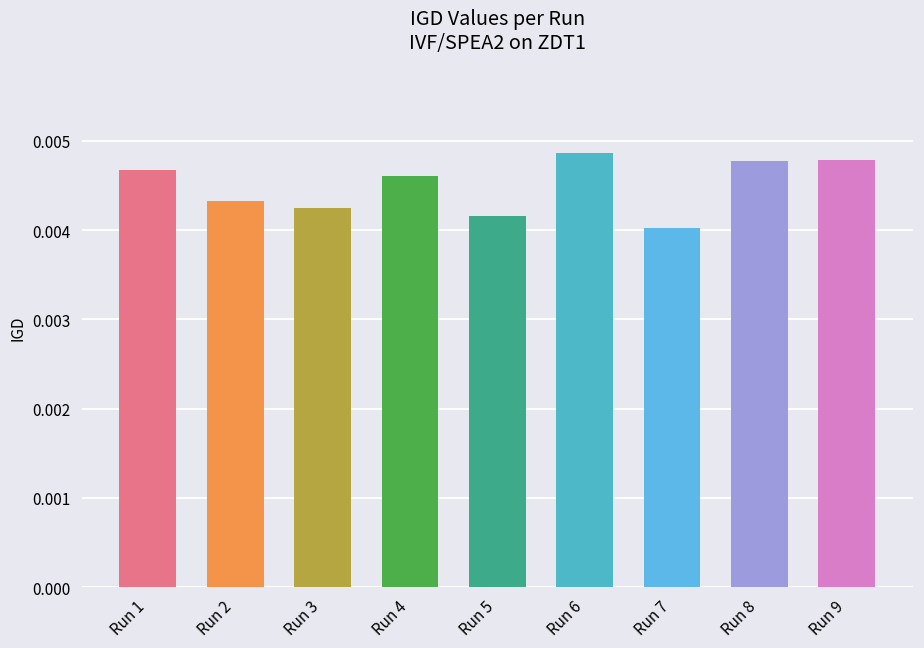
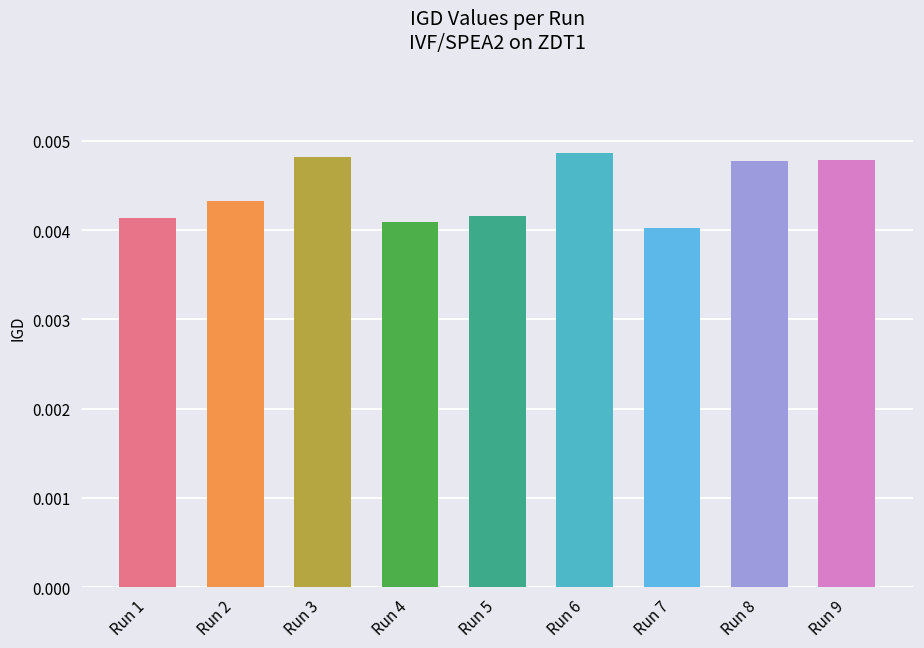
  {
-   "Run 1": 0.0047,
+   "Run 1": 0.0041,
    "Run 2": 0.0043,
-   "Run 3": 0.0042,
-   "Run 4": 0.0046,
+   "Run 3": 0.0048,
+   "Run 4": 0.0041,
    "Run 5": 0.0042,
    "Run 6": 0.0049,
    "Run 7": 0.0040,
    "Run 8": 0.0048,
    "Run 9": 0.0048
  }
